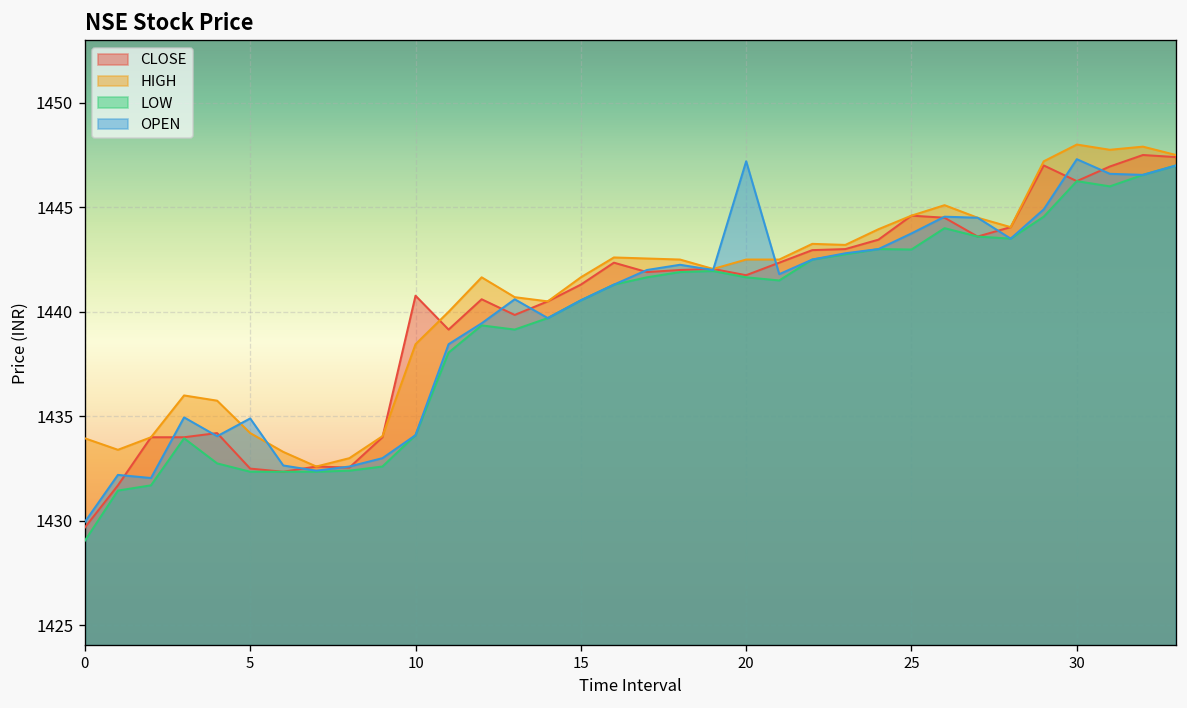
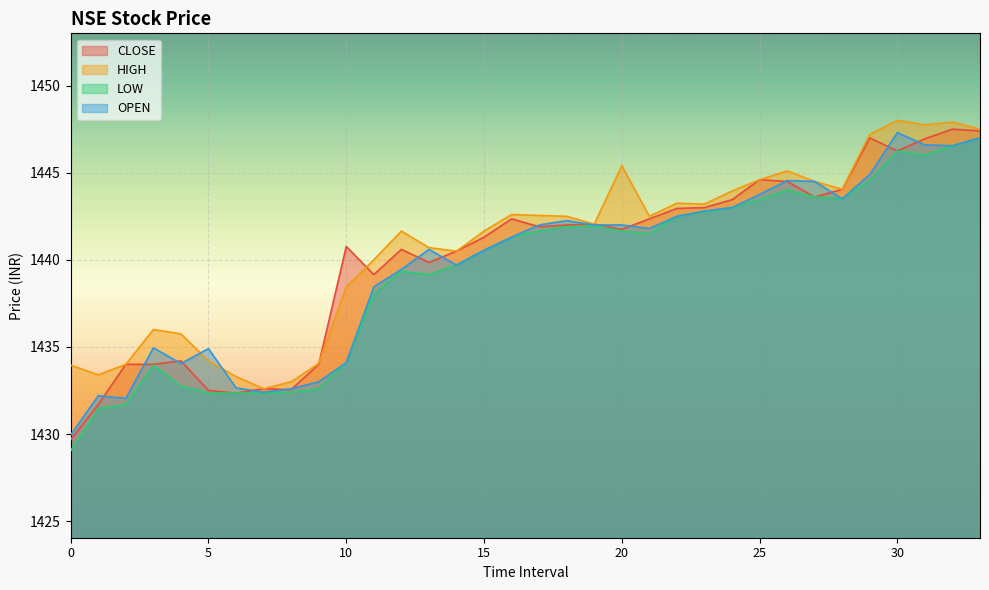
  {
    "CLOSE": {
      "0": 1429.7,
      "5": 1432.5,
      "10": 1440.8,
      "15": 1441.3
    },
    "HIGH": {
      "0": 1434.0,
      "5": 1434.2,
      "10": 1438.5,
      "15": 1441.7,
-     "20": 1442.5,
+     "20": 1445.4,
      "30": 1448.0
    },
    "LOW": {
      "0": 1429.1,
      "5": 1432.4,
-     "25": 1443.0
+     "25": 1443.5
    },
    "OPEN": {
      "0": 1430.0,
      "5": 1434.9,
-     "20": 1447.2,
+     "20": 1442.0,
      "25": 1443.8,
      "30": 1447.3
    }
  }
